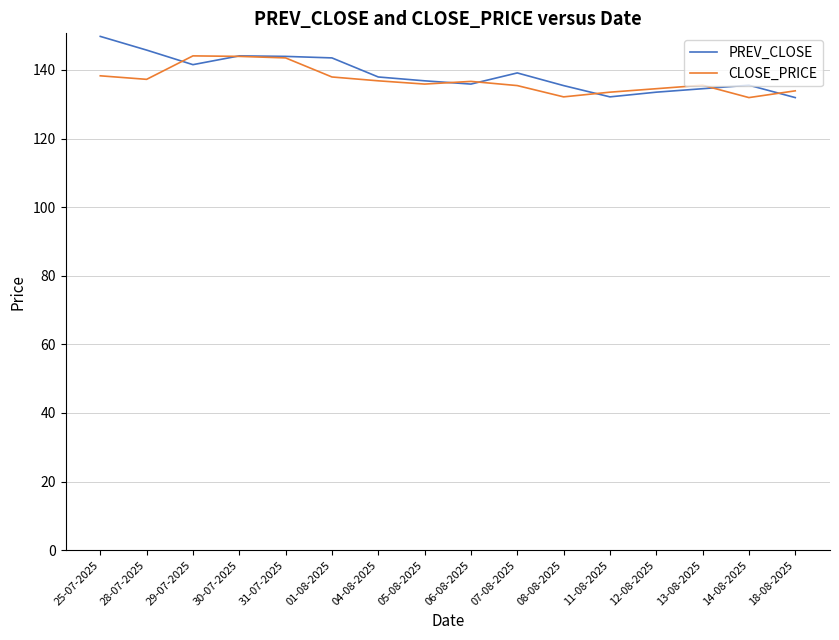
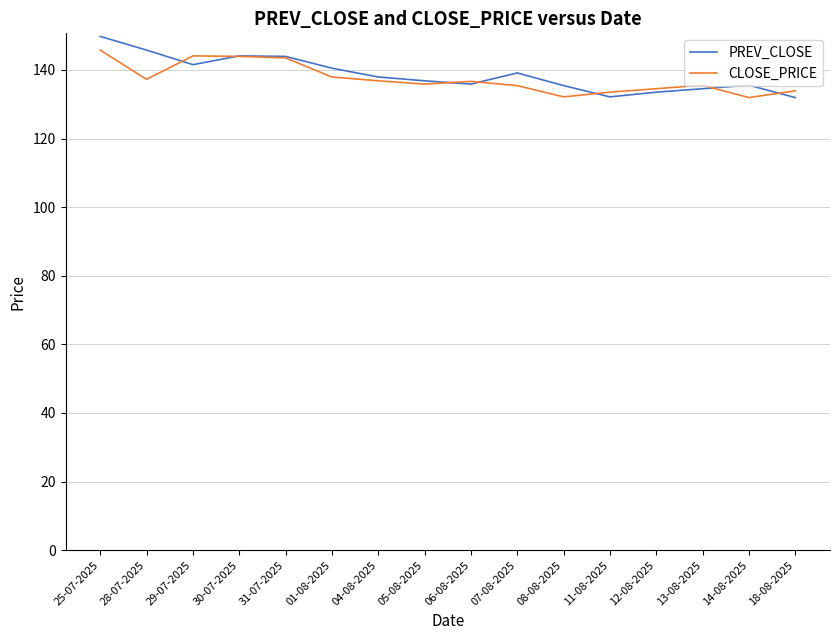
  {
    "PREV_CLOSE": {
      "25-07-2025": 150,
      "28-07-2025": 146,
      "29-07-2025": 142,
-     "01-08-2025": 144,
+     "01-08-2025": 141,
      "04-08-2025": 138,
      "05-08-2025": 137,
      "06-08-2025": 136,
      "07-08-2025": 139,
      "08-08-2025": 135,
      "11-08-2025": 132,
      "12-08-2025": 134,
      "13-08-2025": 135,
      "18-08-2025": 132
    },
    "CLOSE_PRICE": {
-     "25-07-2025": 138,
+     "25-07-2025": 146,
      "28-07-2025": 137,
      "29-07-2025": 144,
      "01-08-2025": 138,
      "04-08-2025": 137,
      "05-08-2025": 136,
      "06-08-2025": 137,
      "07-08-2025": 135,
      "08-08-2025": 132,
      "11-08-2025": 134,
      "12-08-2025": 135,
      "14-08-2025": 132,
      "18-08-2025": 134
    }
  }
